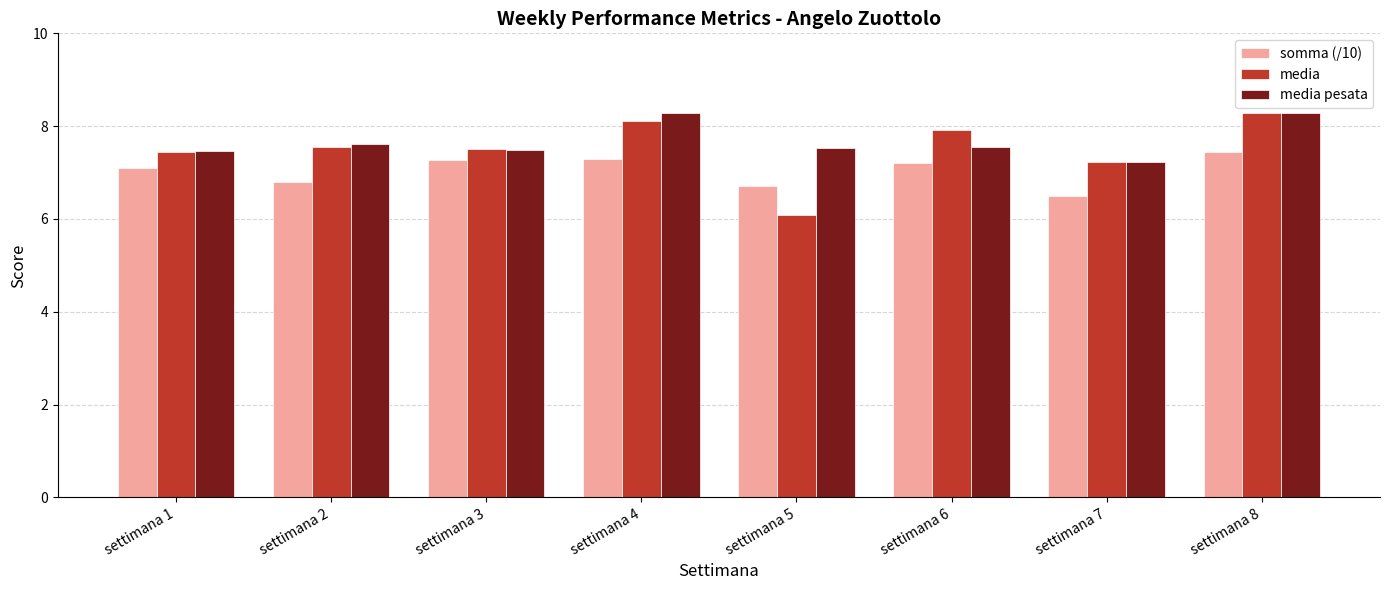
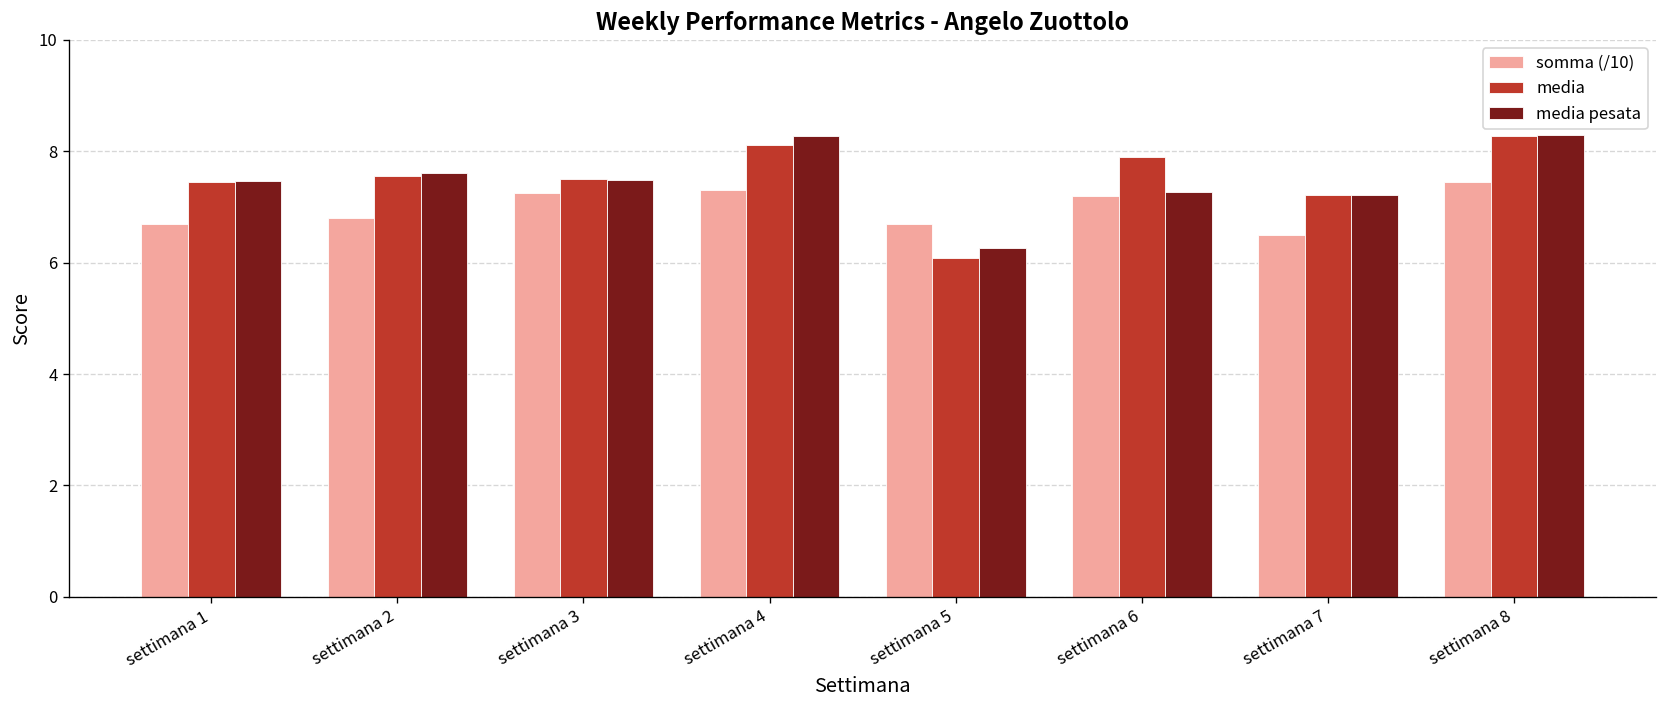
  {
    "somma (/10)": {
-     "settimana 1": 7.1,
+     "settimana 1": 6.7,
      "settimana 2": 6.8,
      "settimana 3": 7.3,
      "settimana 4": 7.3,
      "settimana 5": 6.7,
      "settimana 6": 7.2,
      "settimana 7": 6.5,
      "settimana 8": 7.5
    },
    "media": {
      "settimana 1": 7.4,
      "settimana 2": 7.6,
      "settimana 3": 7.5,
      "settimana 4": 8.1,
      "settimana 5": 6.1,
      "settimana 6": 7.9,
      "settimana 7": 7.2,
      "settimana 8": 8.3
    },
    "media pesata": {
      "settimana 1": 7.5,
      "settimana 2": 7.6,
      "settimana 3": 7.5,
      "settimana 4": 8.3,
-     "settimana 5": 7.5,
-     "settimana 6": 7.6,
+     "settimana 5": 6.3,
+     "settimana 6": 7.3,
      "settimana 7": 7.2,
      "settimana 8": 8.3
    }
  }
